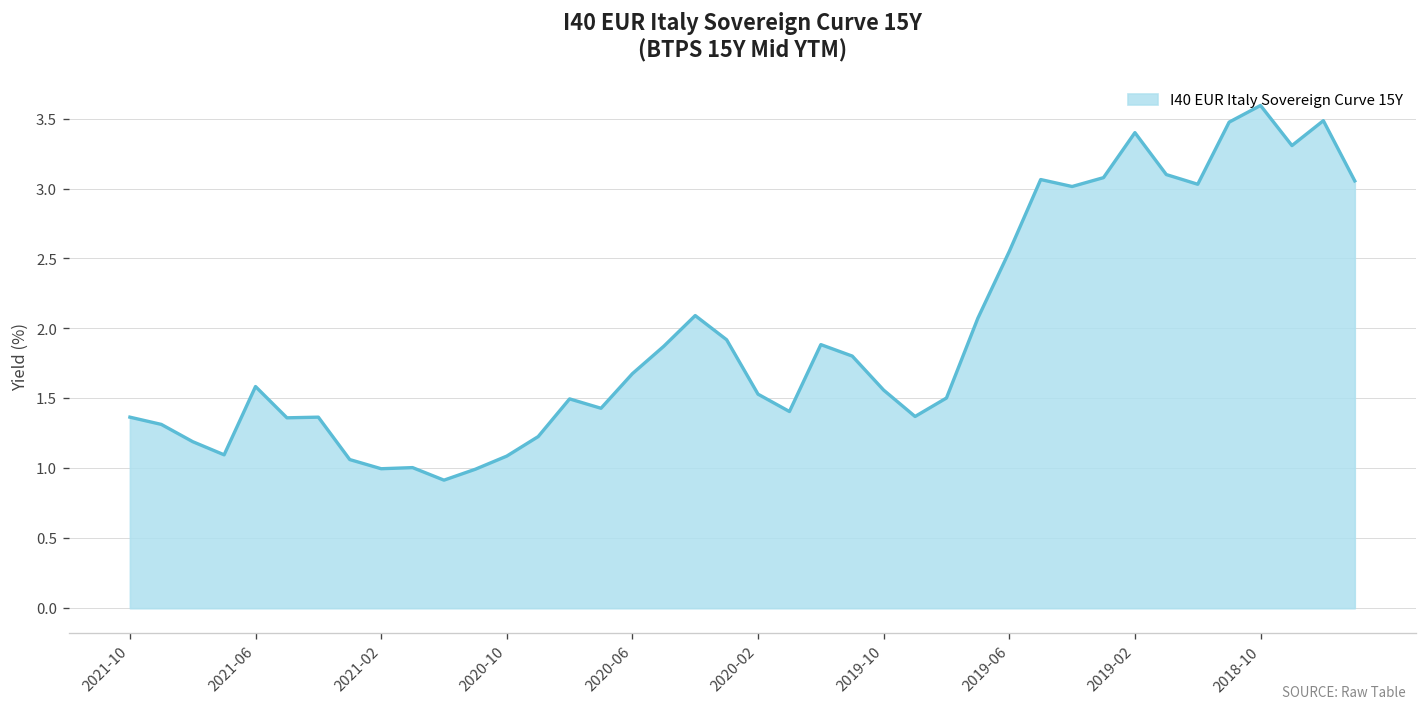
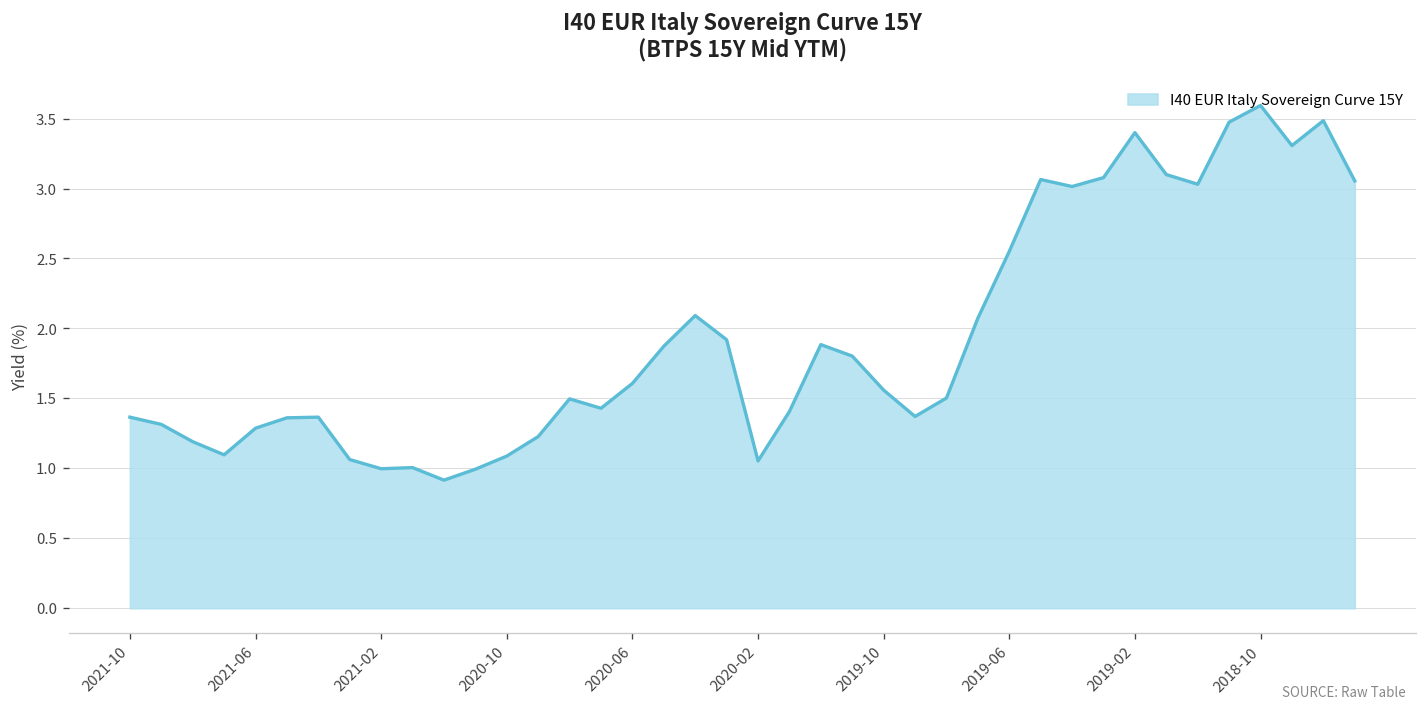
  {
    "2021-10": 1.37,
-   "2021-06": 1.58,
+   "2021-06": 1.29,
    "2021-02": 1.00,
    "2020-10": 1.09,
-   "2020-06": 1.68,
-   "2020-02": 1.53,
+   "2020-06": 1.61,
+   "2020-02": 1.05,
    "2019-10": 1.56,
    "2019-06": 2.55,
    "2019-02": 3.40,
    "2018-10": 3.59
  }
